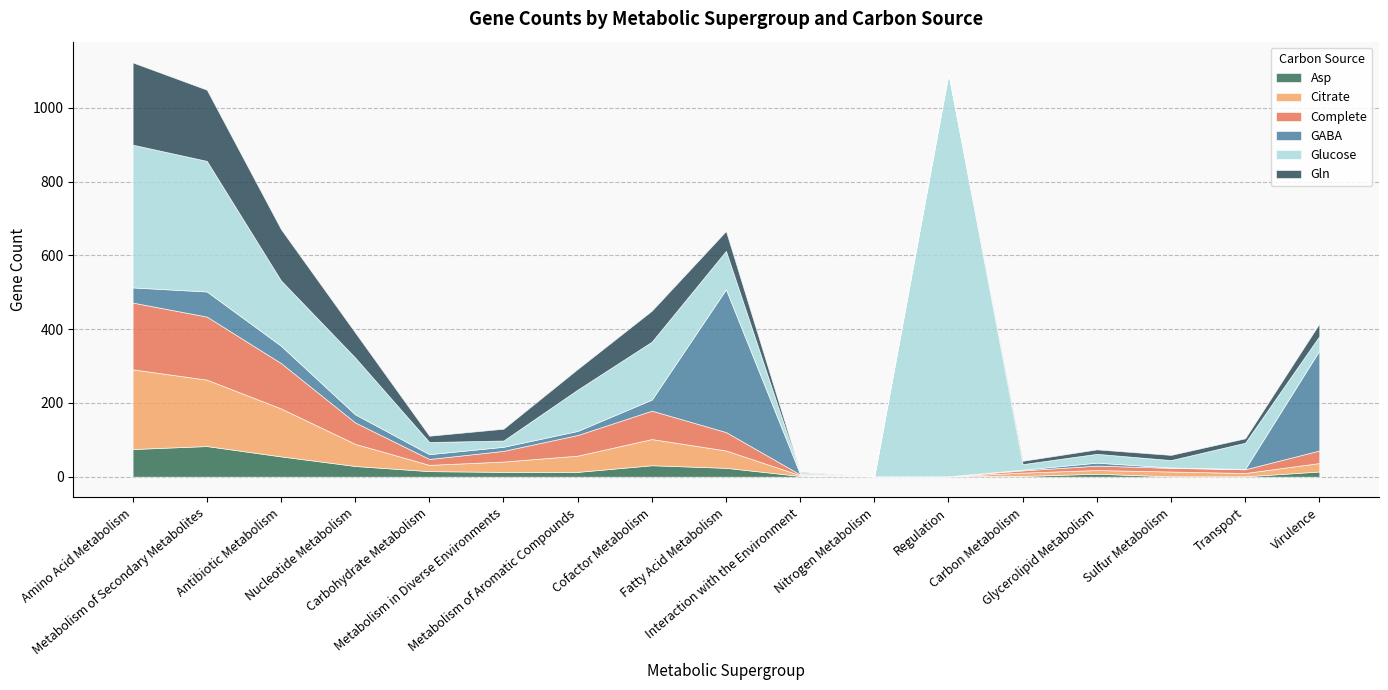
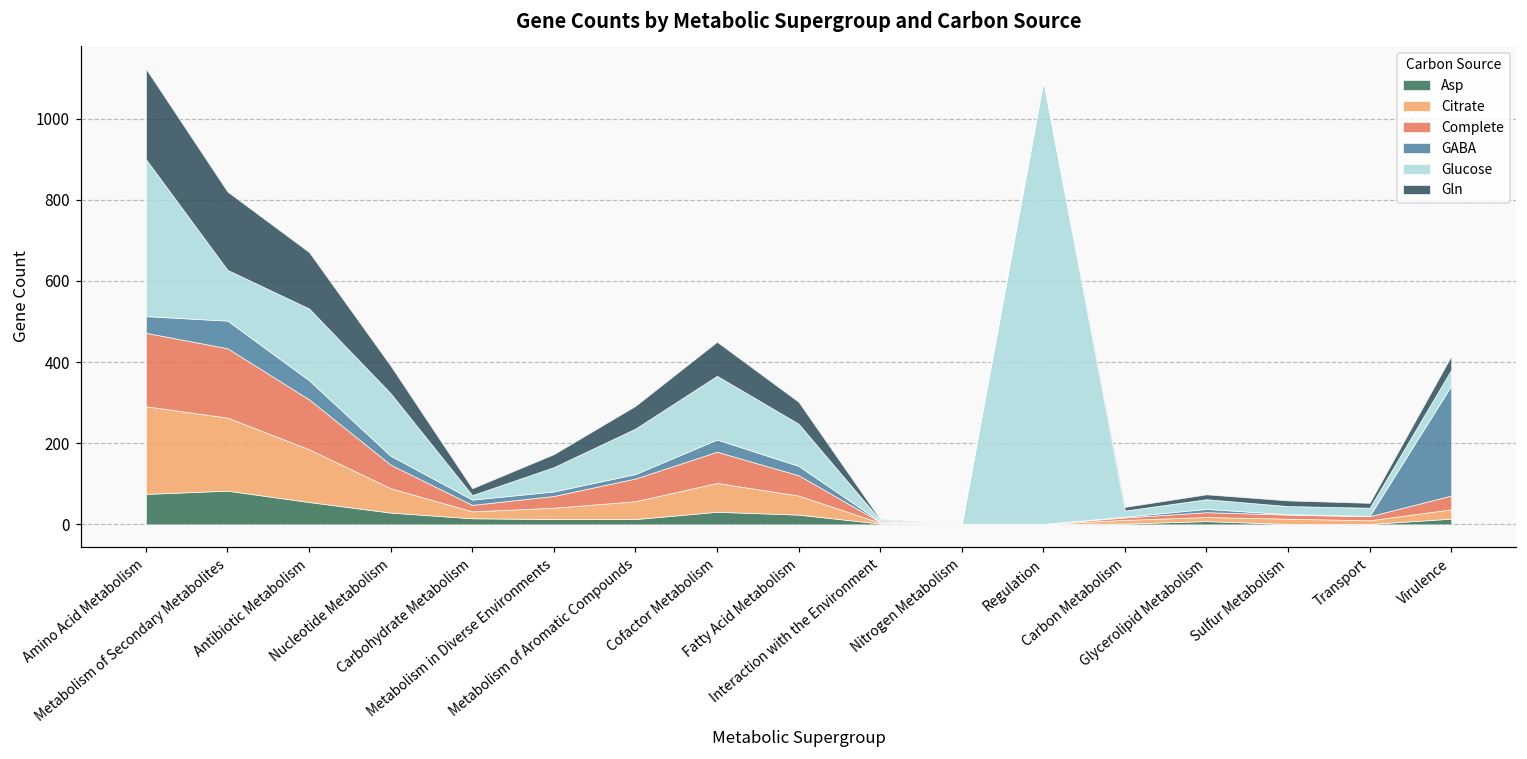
  {
    "GABA": {
      "Amino Acid Metabolism": 40,
      "Metabolism of Secondary Metabolites": 70,
      "Antibiotic Metabolism": 50,
      "Nucleotide Metabolism": 20,
      "Carbohydrate Metabolism": 10,
      "Metabolism in Diverse Environments": 10,
      "Metabolism of Aromatic Compounds": 10,
      "Cofactor Metabolism": 30,
-     "Fatty Acid Metabolism": 390,
+     "Fatty Acid Metabolism": 20,
      "Glycerolipid Metabolism": 10,
      "Virulence": 270
    },
    "Glucose": {
      "Amino Acid Metabolism": 390,
-     "Metabolism of Secondary Metabolites": 350,
+     "Metabolism of Secondary Metabolites": 130,
      "Antibiotic Metabolism": 180,
      "Nucleotide Metabolism": 150,
-     "Carbohydrate Metabolism": 30,
-     "Metabolism in Diverse Environments": 20,
+     "Carbohydrate Metabolism": 10,
+     "Metabolism in Diverse Environments": 60,
      "Metabolism of Aromatic Compounds": 110,
      "Cofactor Metabolism": 160,
      "Fatty Acid Metabolism": 100,
      "Carbon Metabolism": 20,
      "Glycerolipid Metabolism": 20,
      "Sulfur Metabolism": 20,
-     "Transport": 70,
+     "Transport": 20,
      "Virulence": 40
    }
  }
